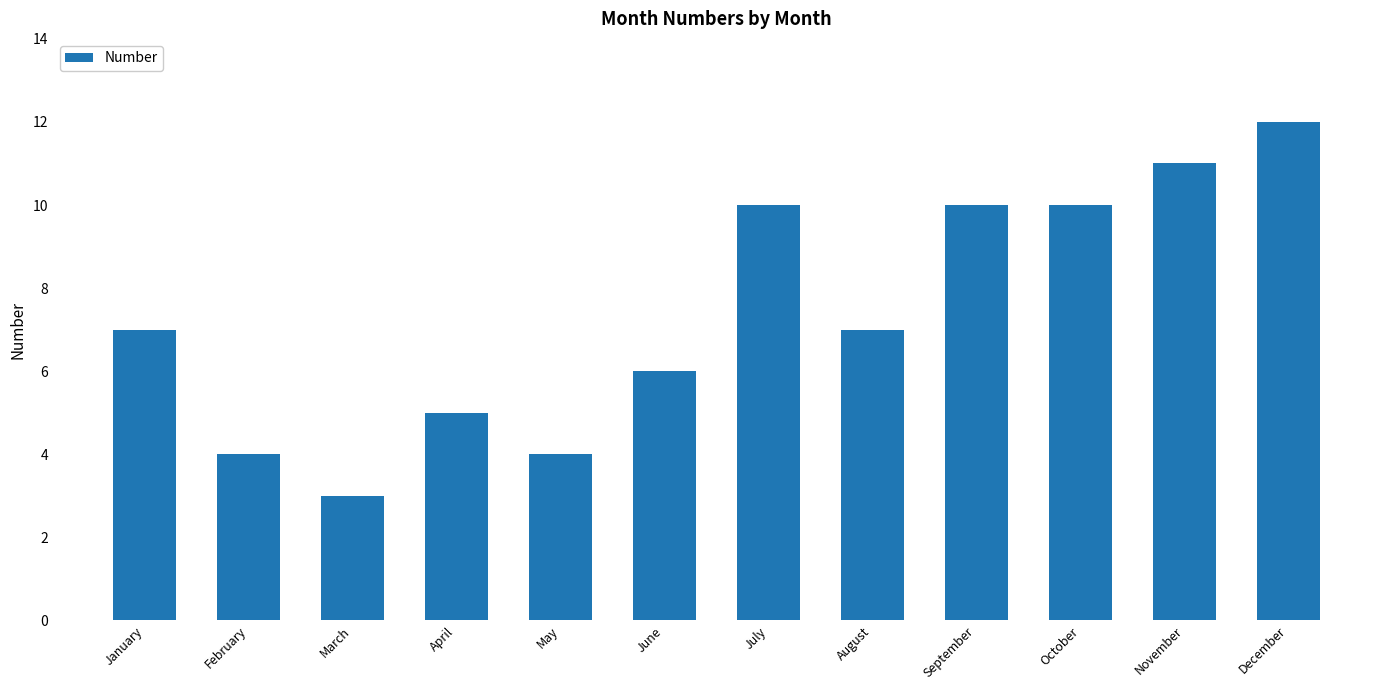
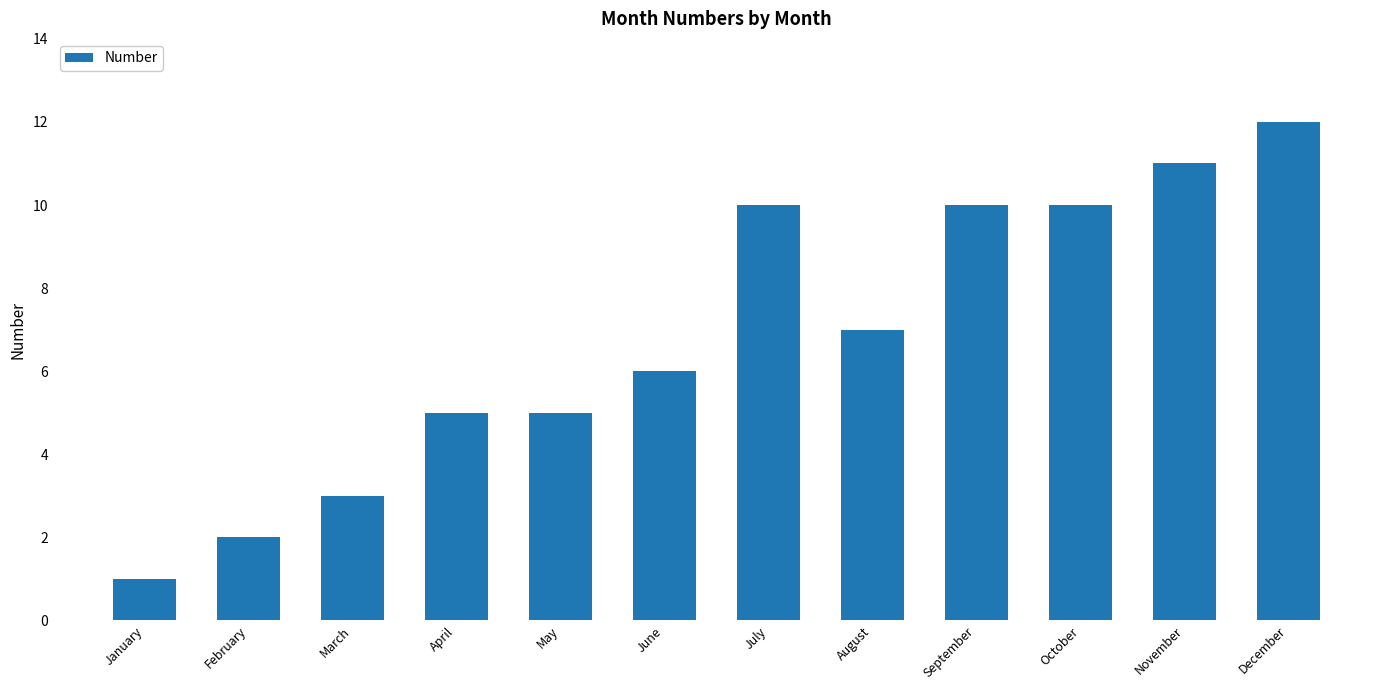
  {
-   "January": 7,
-   "February": 4,
+   "January": 1,
+   "February": 2,
    "March": 3,
    "April": 5,
-   "May": 4,
+   "May": 5,
    "June": 6,
    "July": 10,
    "August": 7,
    "September": 10,
    "October": 10,
    "November": 11,
    "December": 12
  }
